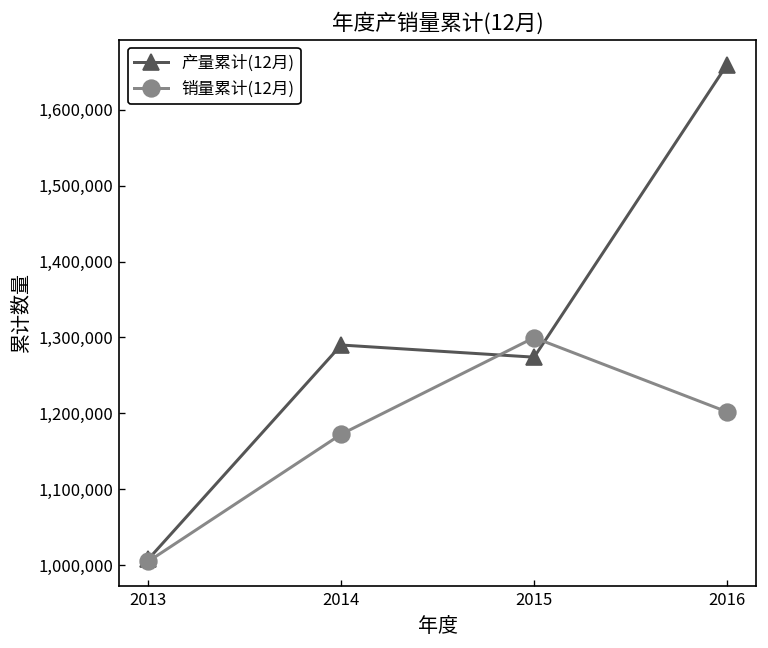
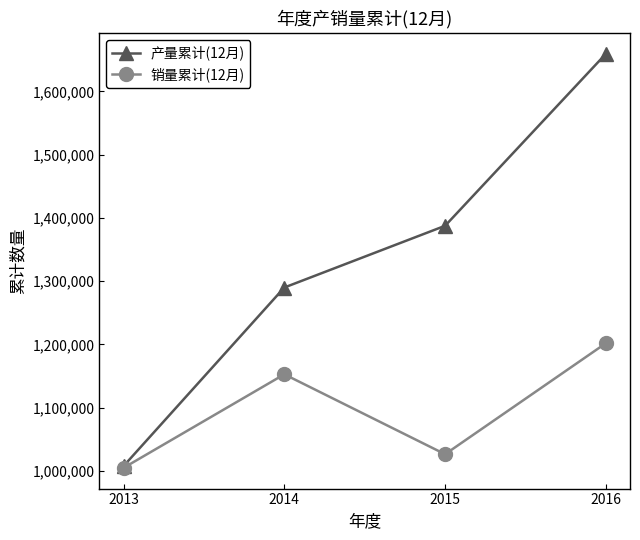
  {
    "产量累计(12月)": {
      "2014": "1,290,000",
-     "2015": "1,270,000",
+     "2015": "1,390,000",
      "2016": "1,660,000"
    },
    "销量累计(12月)": {
-     "2014": "1,170,000",
-     "2015": "1,300,000",
+     "2014": "1,150,000",
+     "2015": "1,030,000",
      "2016": "1,200,000"
    }
  }
